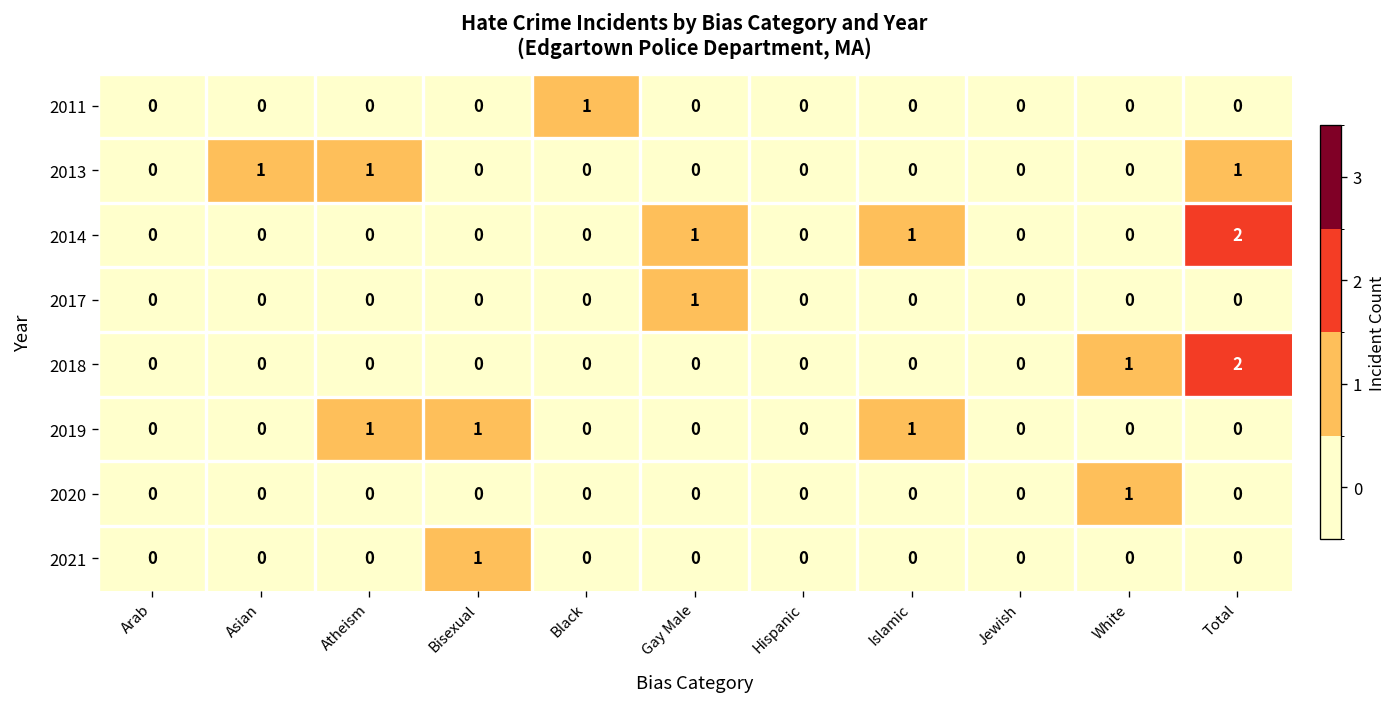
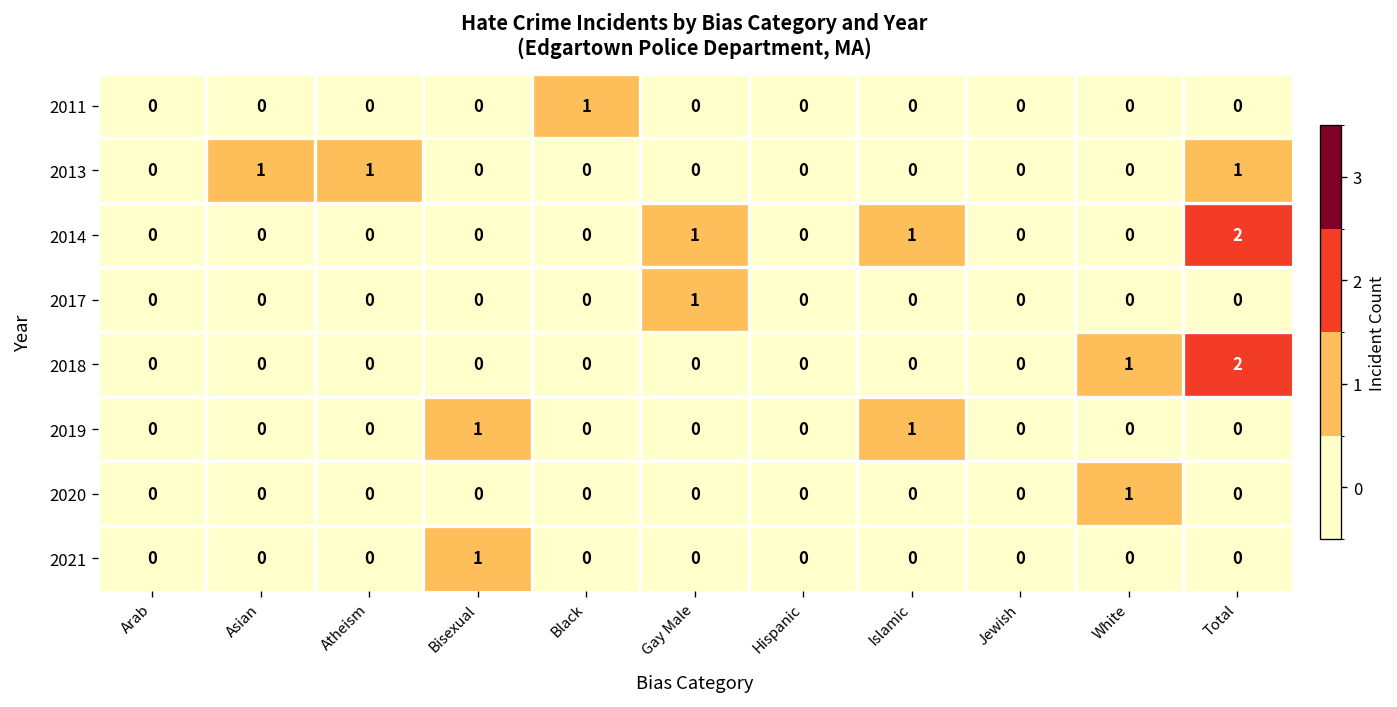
  {
    "2011": {
      "Arab": 0,
      "Asian": 0,
      "Atheism": 0,
      "Bisexual": 0,
      "Black": 1,
      "Gay Male": 0,
      "Hispanic": 0,
      "Islamic": 0,
      "Jewish": 0,
      "White": 0,
      "Total": 0
    },
    "2013": {
      "Arab": 0,
      "Asian": 1,
      "Atheism": 1,
      "Bisexual": 0,
      "Black": 0,
      "Gay Male": 0,
      "Hispanic": 0,
      "Islamic": 0,
      "Jewish": 0,
      "White": 0,
      "Total": 1
    },
    "2014": {
      "Arab": 0,
      "Asian": 0,
      "Atheism": 0,
      "Bisexual": 0,
      "Black": 0,
      "Gay Male": 1,
      "Hispanic": 0,
      "Islamic": 1,
      "Jewish": 0,
      "White": 0,
      "Total": 2
    },
    "2017": {
      "Arab": 0,
      "Asian": 0,
      "Atheism": 0,
      "Bisexual": 0,
      "Black": 0,
      "Gay Male": 1,
      "Hispanic": 0,
      "Islamic": 0,
      "Jewish": 0,
      "White": 0,
      "Total": 0
    },
    "2018": {
      "Arab": 0,
      "Asian": 0,
      "Atheism": 0,
      "Bisexual": 0,
      "Black": 0,
      "Gay Male": 0,
      "Hispanic": 0,
      "Islamic": 0,
      "Jewish": 0,
      "White": 1,
      "Total": 2
    },
    "2019": {
      "Arab": 0,
      "Asian": 0,
-     "Atheism": 1,
+     "Atheism": 0,
      "Bisexual": 1,
      "Black": 0,
      "Gay Male": 0,
      "Hispanic": 0,
      "Islamic": 1,
      "Jewish": 0,
      "White": 0,
      "Total": 0
    },
    "2020": {
      "Arab": 0,
      "Asian": 0,
      "Atheism": 0,
      "Bisexual": 0,
      "Black": 0,
      "Gay Male": 0,
      "Hispanic": 0,
      "Islamic": 0,
      "Jewish": 0,
      "White": 1,
      "Total": 0
    },
    "2021": {
      "Arab": 0,
      "Asian": 0,
      "Atheism": 0,
      "Bisexual": 1,
      "Black": 0,
      "Gay Male": 0,
      "Hispanic": 0,
      "Islamic": 0,
      "Jewish": 0,
      "White": 0,
      "Total": 0
    }
  }
